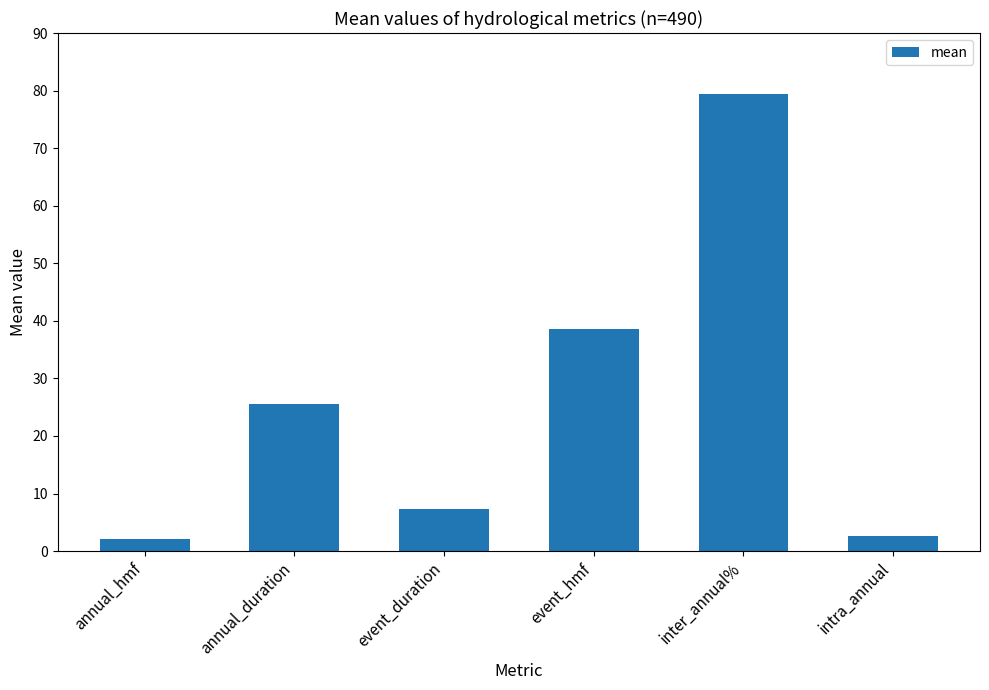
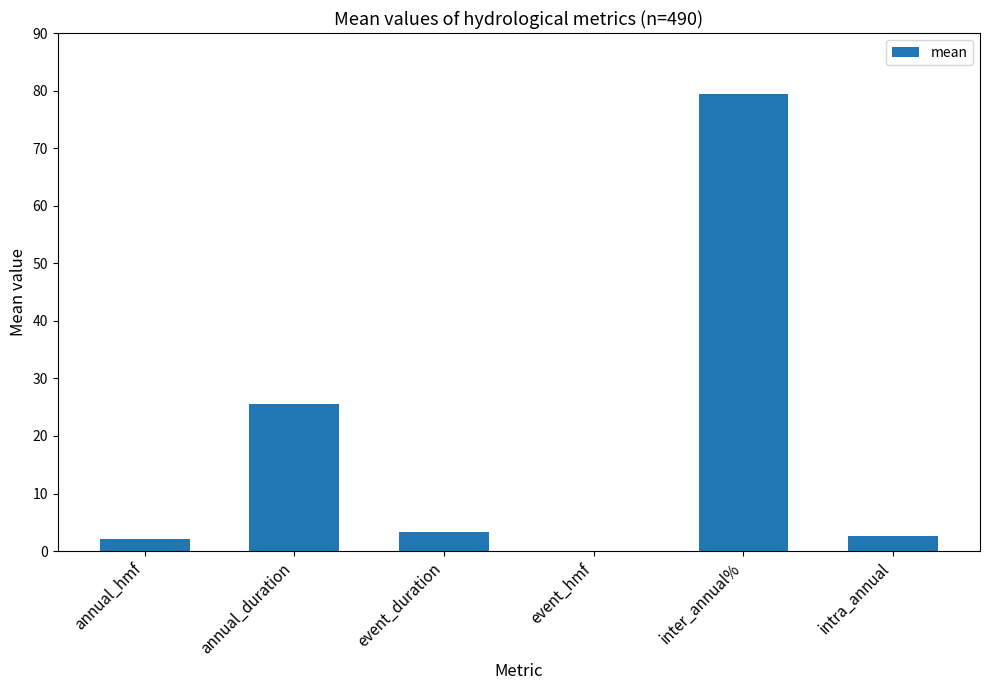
  {
    "annual_hmf": 2,
    "annual_duration": 26,
-   "event_duration": 7,
-   "event_hmf": 39,
+   "event_duration": 3,
+   "event_hmf": 0,
    "inter_annual%": 79,
    "intra_annual": 3
  }
